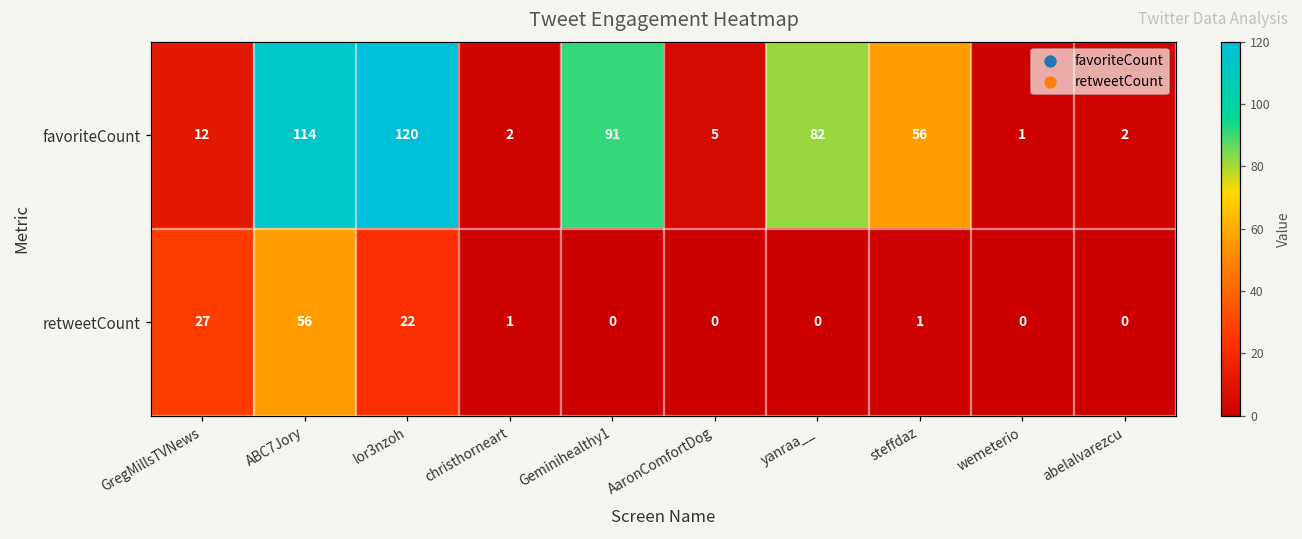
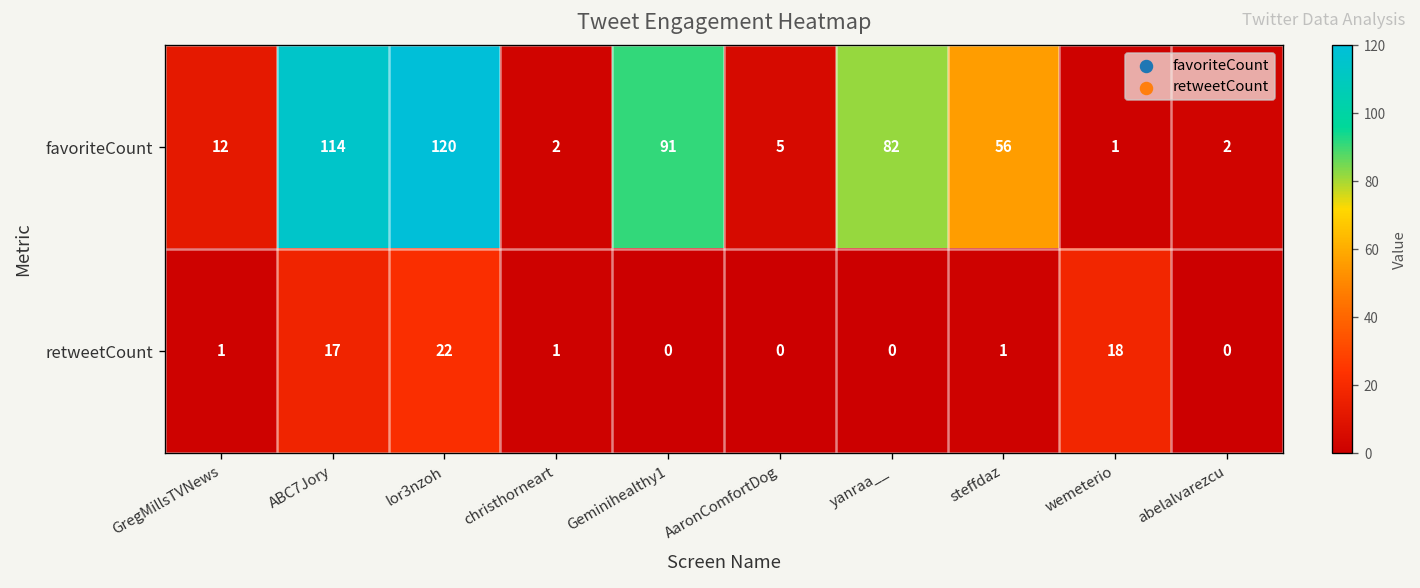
  {
    "favoriteCount": {
      "GregMillsTVNews": 12,
      "ABC7Jory": 114,
      "lor3nzoh": 120,
      "christhorneart": 2,
      "Geminihealthy1": 91,
      "AaronComfortDog": 5,
      "yanraa__": 82,
      "steffdaz": 56,
      "wemeterio": 1,
      "abelalvarezcu": 2
    },
    "retweetCount": {
-     "GregMillsTVNews": 27,
-     "ABC7Jory": 56,
+     "GregMillsTVNews": 1,
+     "ABC7Jory": 17,
      "lor3nzoh": 22,
      "christhorneart": 1,
      "Geminihealthy1": 0,
      "AaronComfortDog": 0,
      "yanraa__": 0,
      "steffdaz": 1,
-     "wemeterio": 0,
+     "wemeterio": 18,
      "abelalvarezcu": 0
    }
  }
